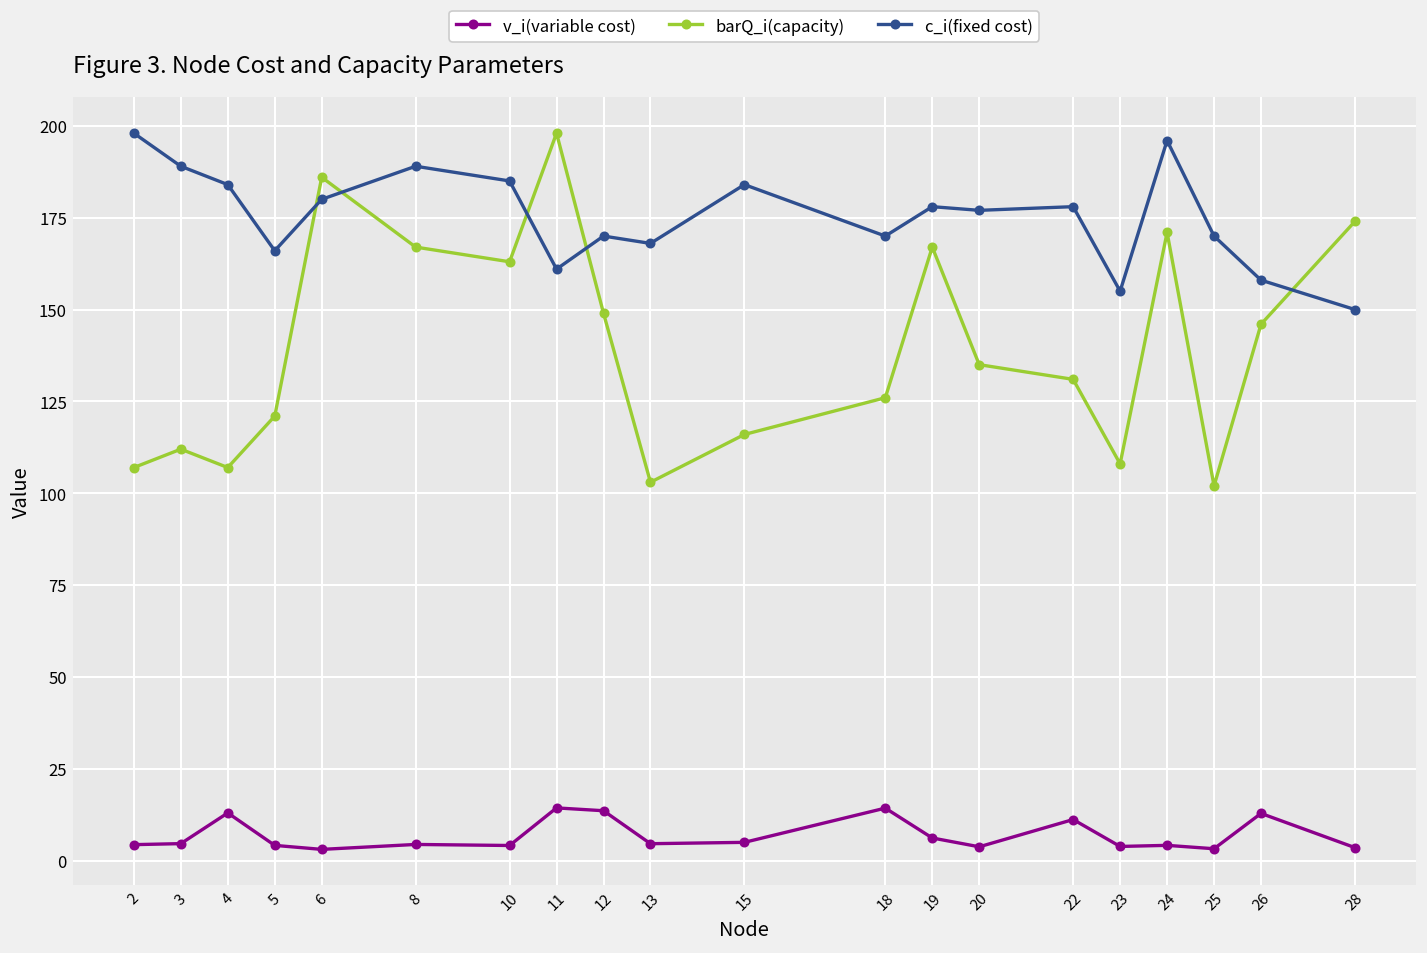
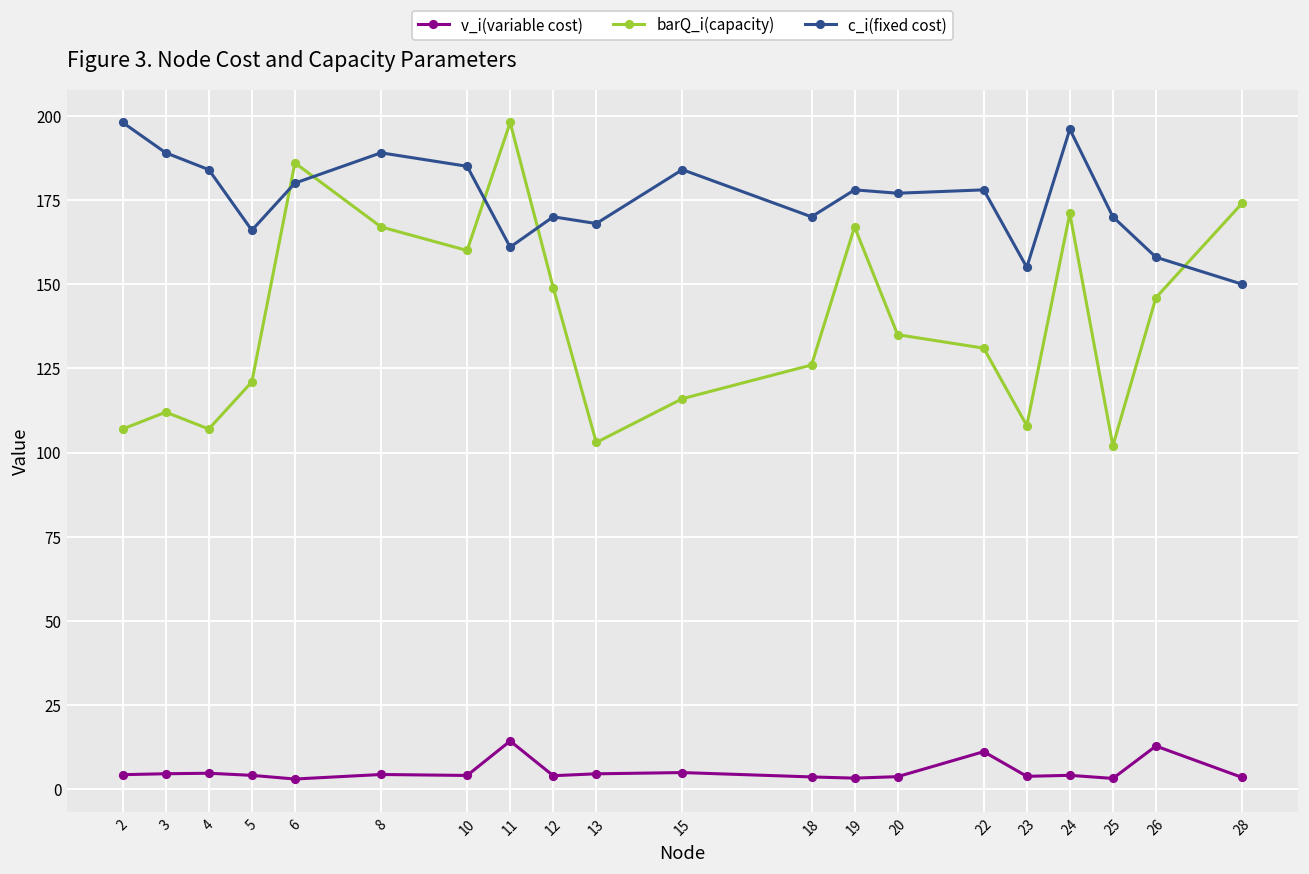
  {
    "v_i(variable cost)": {
      "2": 4,
      "3": 5,
-     "4": 13,
+     "4": 5,
      "5": 4,
      "6": 3,
      "8": 4,
      "10": 4,
      "11": 14,
-     "12": 14,
+     "12": 4,
      "13": 5,
      "15": 5,
-     "18": 14,
-     "19": 6,
+     "18": 4,
+     "19": 3,
      "20": 4,
      "22": 11,
      "23": 4,
      "24": 4,
      "25": 3,
      "26": 13,
      "28": 4
    },
    "barQ_i(capacity)": {
      "2": 107,
      "3": 112,
      "4": 107,
      "5": 121,
      "6": 186,
      "8": 167,
-     "10": 163,
+     "10": 160,
      "11": 198,
      "12": 149,
      "13": 103,
      "15": 116,
      "18": 126,
      "19": 167,
      "20": 135,
      "22": 131,
      "23": 108,
      "24": 171,
      "25": 102,
      "26": 146,
      "28": 174
    },
    "c_i(fixed cost)": {
      "2": 198,
      "3": 189,
      "4": 184,
      "5": 166,
      "6": 180,
      "8": 189,
      "10": 185,
      "11": 161,
      "12": 170,
      "13": 168,
      "15": 184,
      "18": 170,
      "19": 178,
      "20": 177,
      "22": 178,
      "23": 155,
      "24": 196,
      "25": 170,
      "26": 158,
      "28": 150
    }
  }
